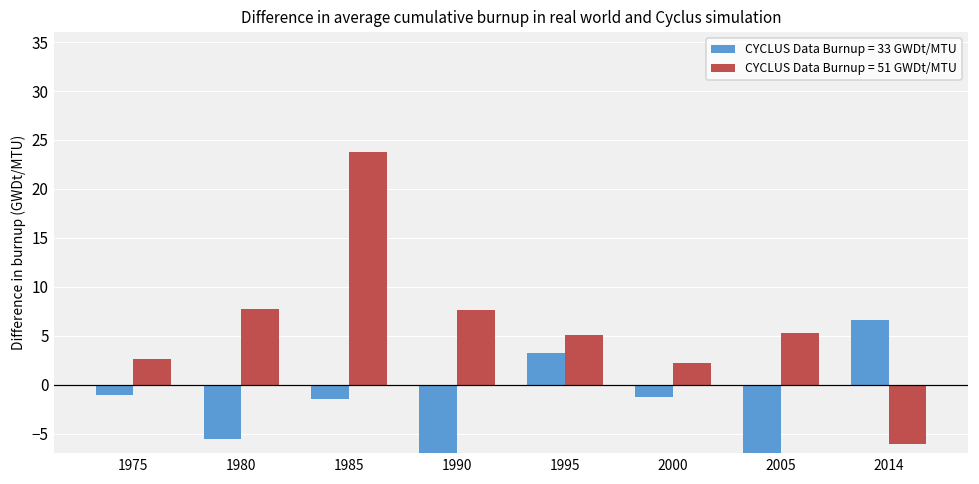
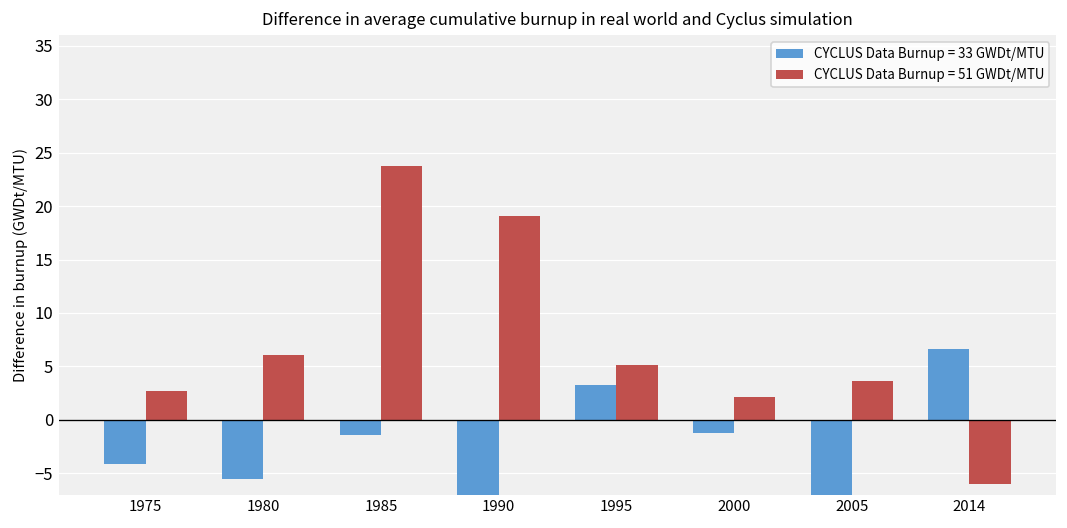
  {
    "CYCLUS Data Burnup = 33 GWDt/MTU": {
-     "1975": -1,
+     "1975": -4,
      "1980": -6,
      "1985": -1,
      "1995": 3,
      "2000": -1,
      "2014": 7
    },
    "CYCLUS Data Burnup = 51 GWDt/MTU": {
      "1975": 3,
-     "1980": 8,
+     "1980": 6,
      "1985": 24,
-     "1990": 8,
+     "1990": 19,
      "1995": 5,
      "2000": 2,
-     "2005": 5,
+     "2005": 4,
      "2014": -6
    }
  }
